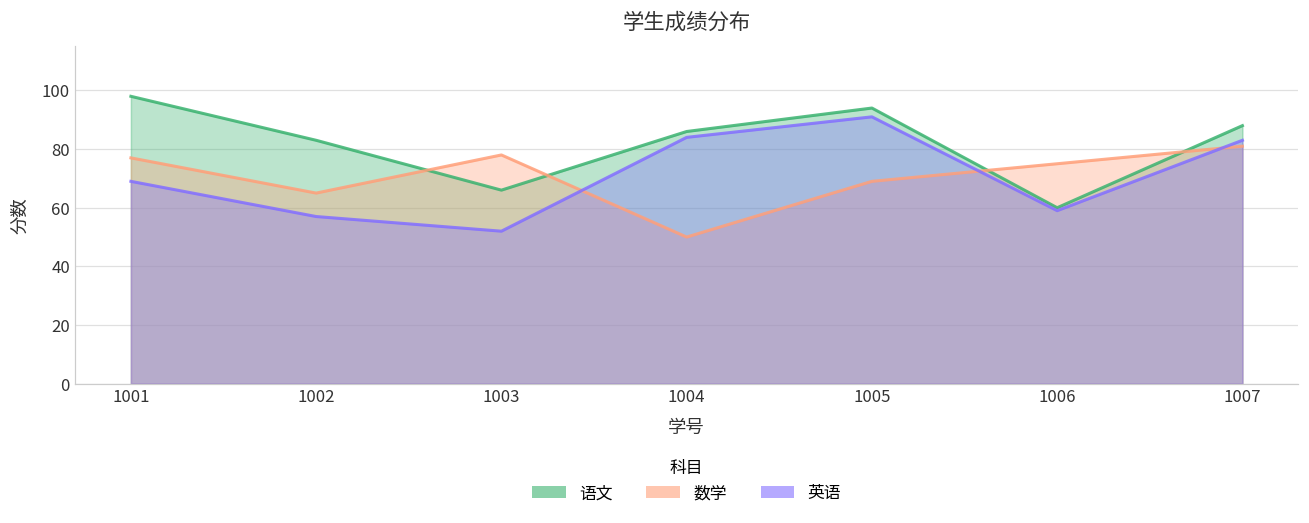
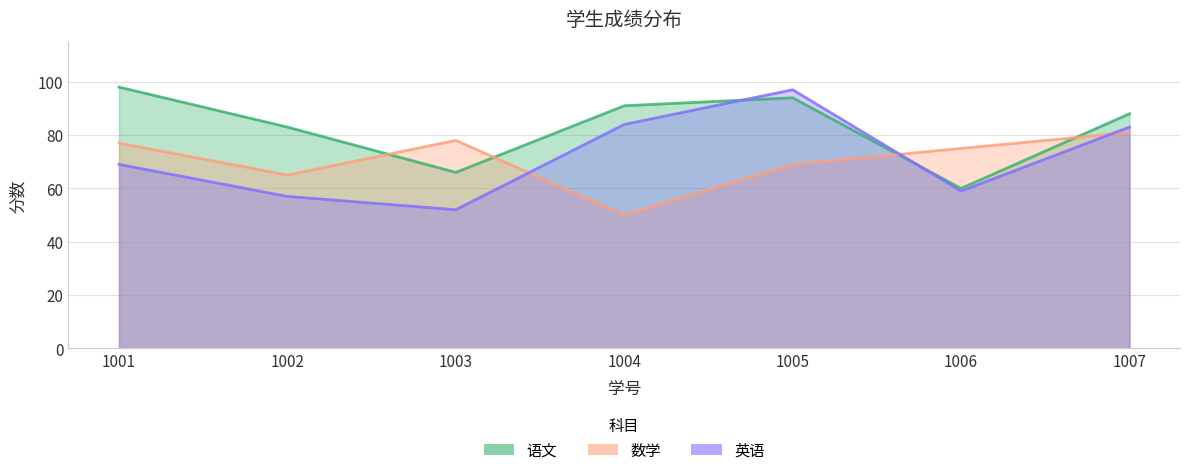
  {
    "语文": {
      "1001": 98,
      "1002": 83,
      "1003": 66,
-     "1004": 86,
+     "1004": 91,
      "1005": 94,
      "1006": 60,
      "1007": 88
    },
    "数学": {
      "1001": 77,
      "1002": 65,
      "1003": 78,
      "1004": 50,
      "1005": 69,
      "1006": 75,
      "1007": 81
    },
    "英语": {
      "1001": 69,
      "1002": 57,
      "1003": 52,
      "1004": 84,
-     "1005": 91,
+     "1005": 97,
      "1006": 59,
      "1007": 83
    }
  }
